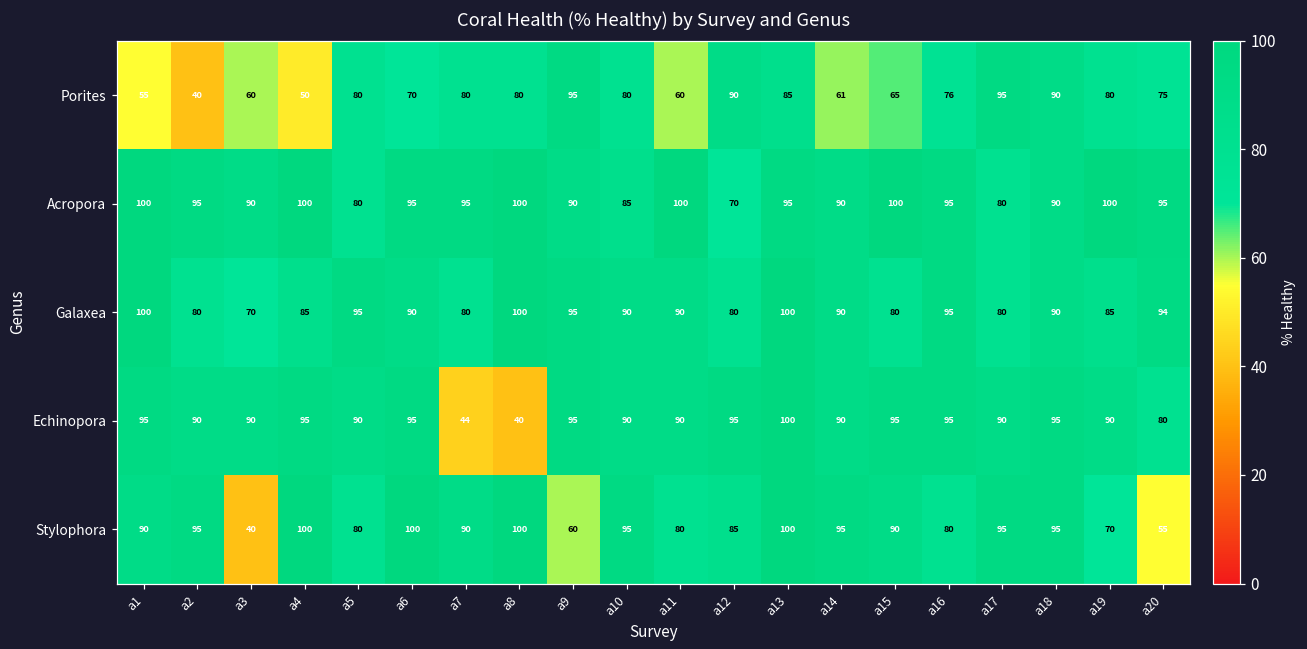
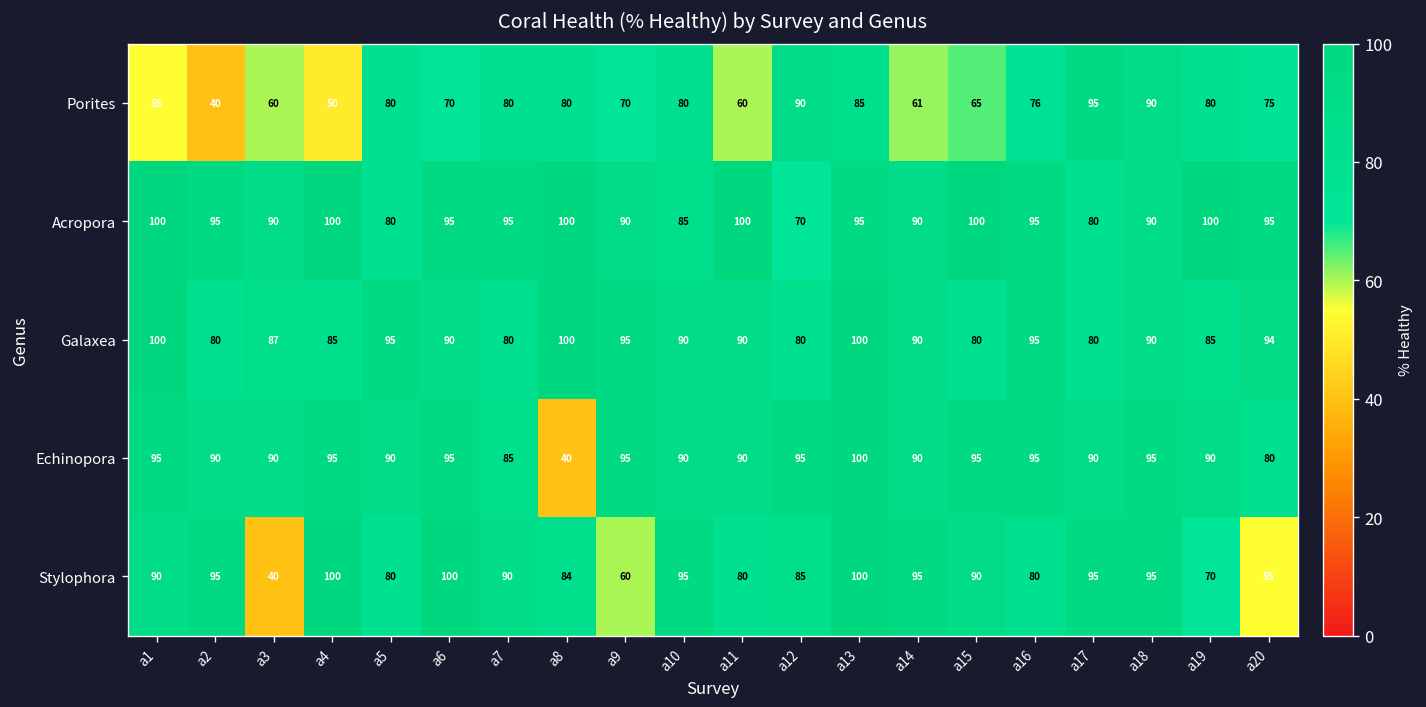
  {
    "Porites": {
      "a1": 55,
      "a2": 40,
      "a3": 60,
      "a4": 50,
      "a5": 80,
      "a6": 70,
      "a7": 80,
      "a8": 80,
-     "a9": 95,
+     "a9": 70,
      "a10": 80,
      "a11": 60,
      "a12": 90,
      "a13": 85,
      "a14": 61,
      "a15": 65,
      "a16": 76,
      "a17": 95,
      "a18": 90,
      "a19": 80,
      "a20": 75
    },
    "Acropora": {
      "a1": 100,
      "a2": 95,
      "a3": 90,
      "a4": 100,
      "a5": 80,
      "a6": 95,
      "a7": 95,
      "a8": 100,
      "a9": 90,
      "a10": 85,
      "a11": 100,
      "a12": 70,
      "a13": 95,
      "a14": 90,
      "a15": 100,
      "a16": 95,
      "a17": 80,
      "a18": 90,
      "a19": 100,
      "a20": 95
    },
    "Galaxea": {
      "a1": 100,
      "a2": 80,
-     "a3": 70,
+     "a3": 87,
      "a4": 85,
      "a5": 95,
      "a6": 90,
      "a7": 80,
      "a8": 100,
      "a9": 95,
      "a10": 90,
      "a11": 90,
      "a12": 80,
      "a13": 100,
      "a14": 90,
      "a15": 80,
      "a16": 95,
      "a17": 80,
      "a18": 90,
      "a19": 85,
      "a20": 94
    },
    "Echinopora": {
      "a1": 95,
      "a2": 90,
      "a3": 90,
      "a4": 95,
      "a5": 90,
      "a6": 95,
-     "a7": 44,
+     "a7": 85,
      "a8": 40,
      "a9": 95,
      "a10": 90,
      "a11": 90,
      "a12": 95,
      "a13": 100,
      "a14": 90,
      "a15": 95,
      "a16": 95,
      "a17": 90,
      "a18": 95,
      "a19": 90,
      "a20": 80
    },
    "Stylophora": {
      "a1": 90,
      "a2": 95,
      "a3": 40,
      "a4": 100,
      "a5": 80,
      "a6": 100,
      "a7": 90,
-     "a8": 100,
+     "a8": 84,
      "a9": 60,
      "a10": 95,
      "a11": 80,
      "a12": 85,
      "a13": 100,
      "a14": 95,
      "a15": 90,
      "a16": 80,
      "a17": 95,
      "a18": 95,
      "a19": 70,
      "a20": 55
    }
  }
